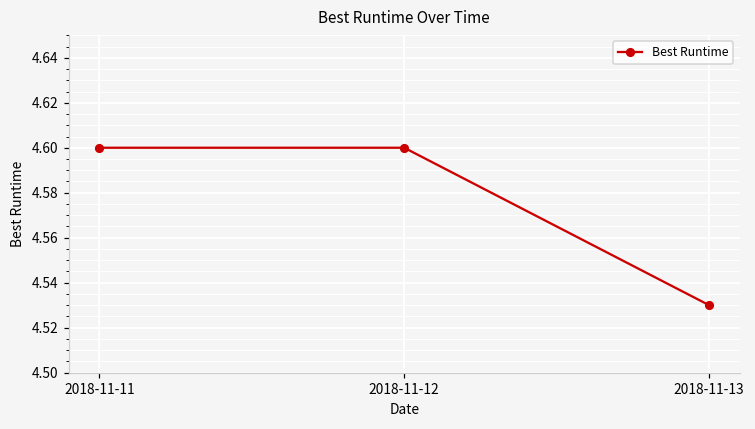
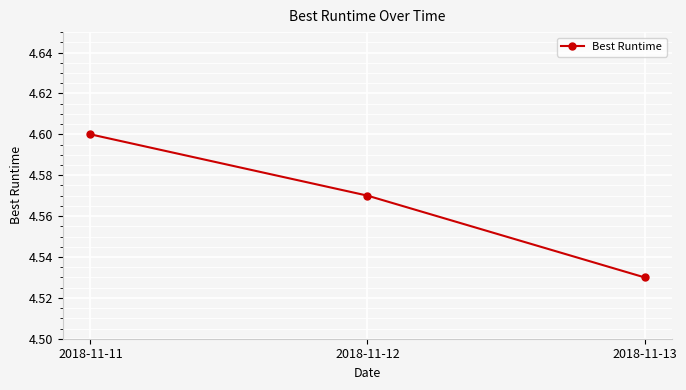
  {
    "2018-11-11": 4.60,
-   "2018-11-12": 4.60,
+   "2018-11-12": 4.57,
    "2018-11-13": 4.53
  }
